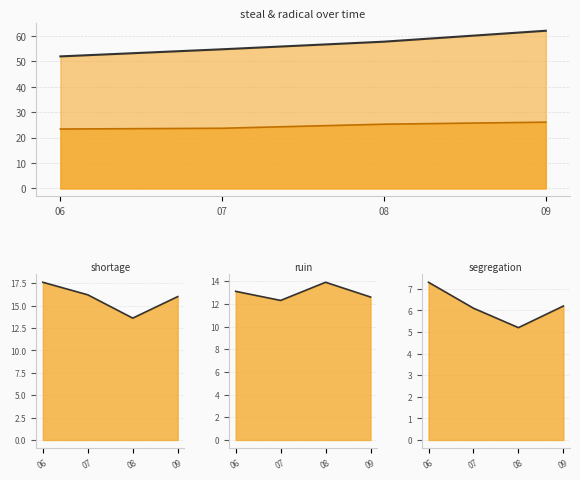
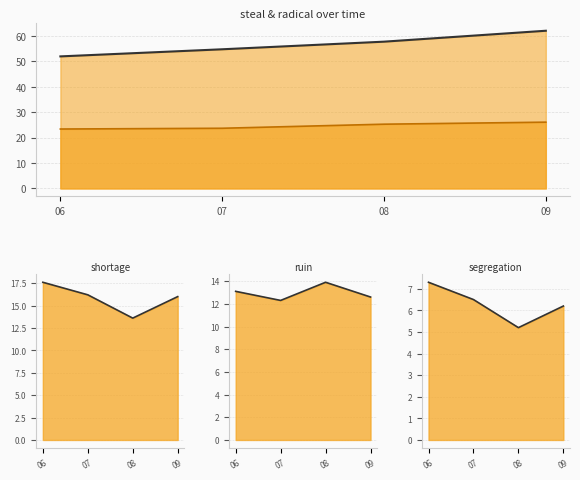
  {
    "shortage": {
      "06": 18,
      "07": 16,
      "08": 14,
      "09": 16
    },
    "ruin": {
      "06": 13.1,
      "07": 12.3,
      "08": 13.9,
      "09": 12.6
    },
    "segregation": {
      "06": 7.3,
-     "07": 6.1,
+     "07": 6.5,
      "08": 5.2,
      "09": 6.2
    }
  }
